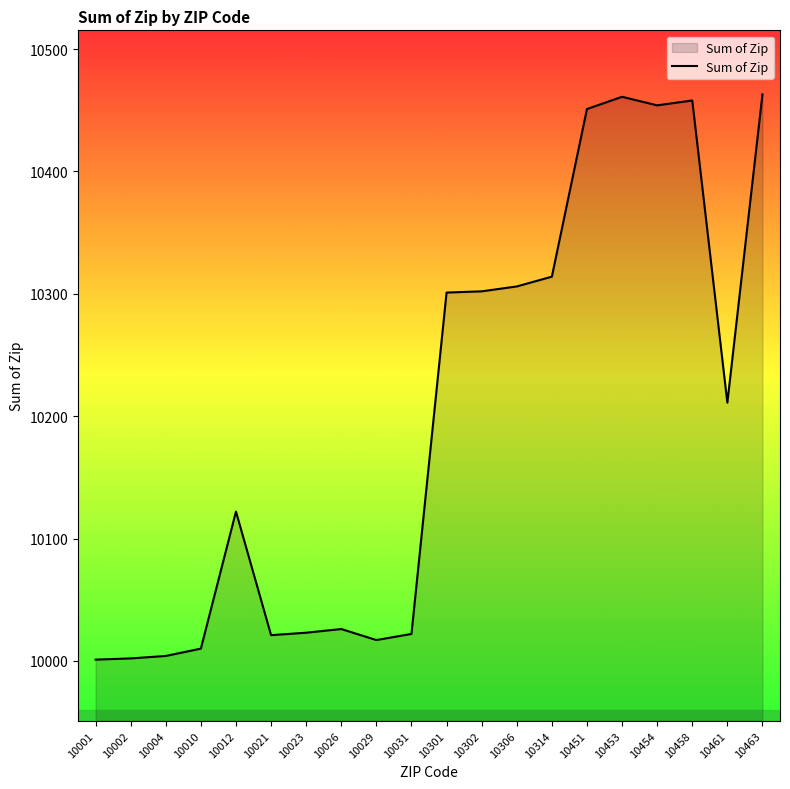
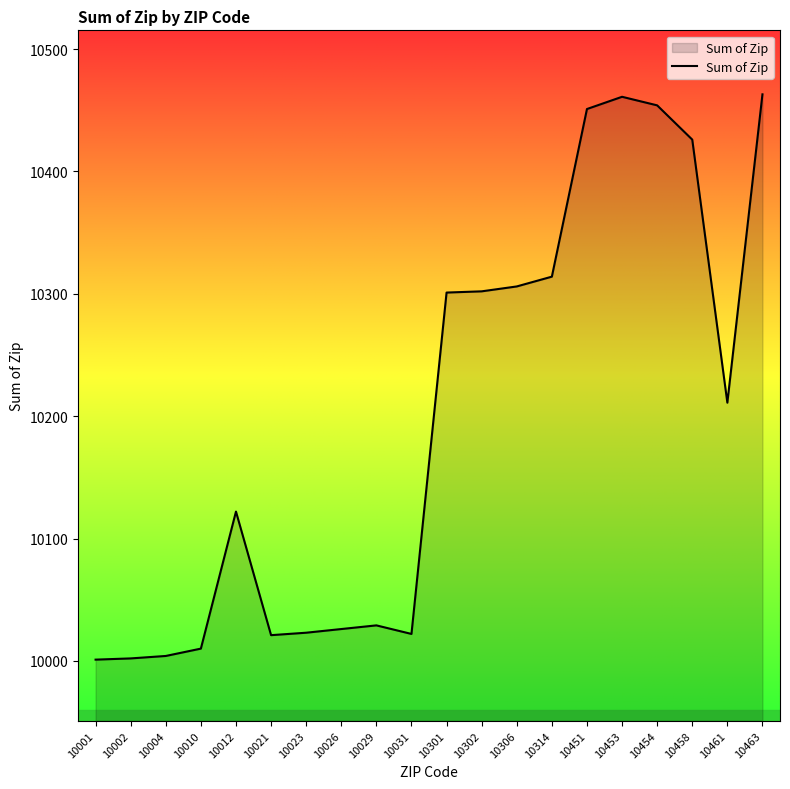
  {
    "10001": 10001,
    "10002": 10002,
    "10004": 10004,
    "10010": 10010,
    "10012": 10122,
    "10021": 10021,
    "10023": 10023,
    "10026": 10026,
-   "10029": 10017,
+   "10029": 10029,
    "10031": 10022,
    "10301": 10301,
    "10302": 10302,
    "10306": 10306,
    "10314": 10314,
    "10451": 10451,
    "10453": 10461,
    "10454": 10454,
-   "10458": 10458,
+   "10458": 10426,
    "10461": 10211,
    "10463": 10463
  }
